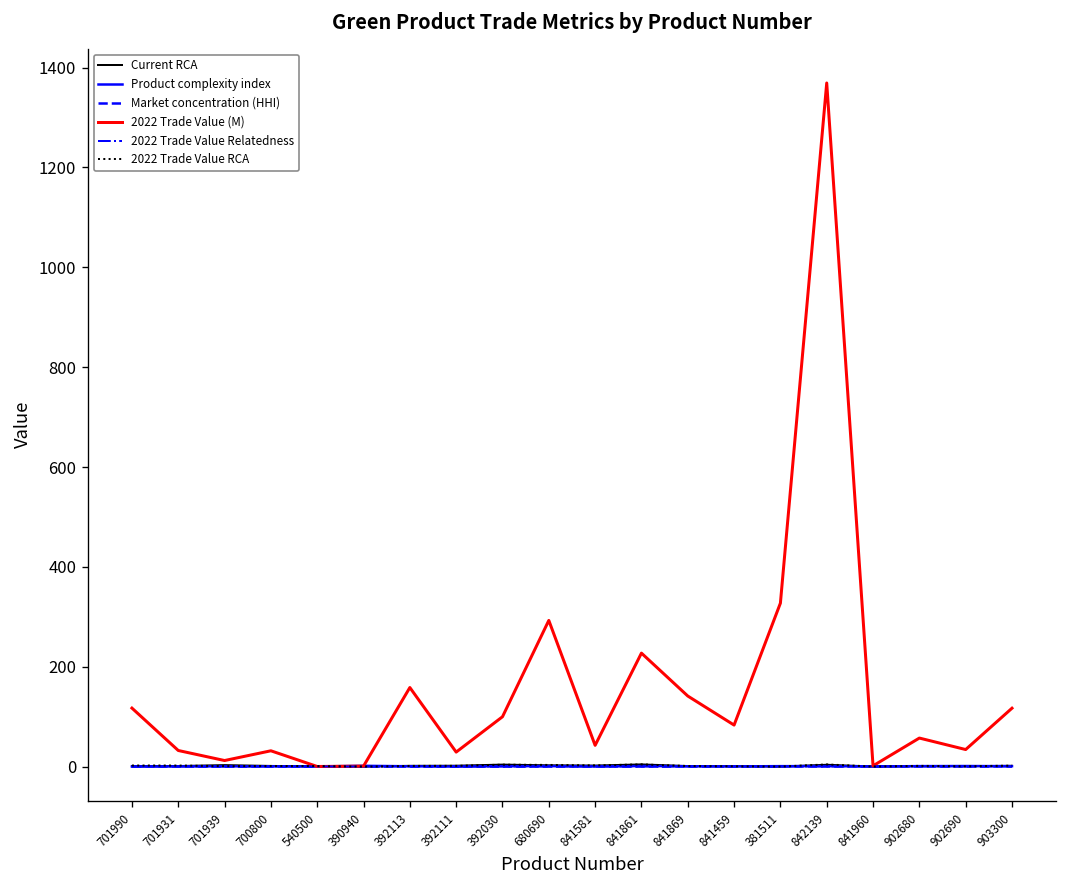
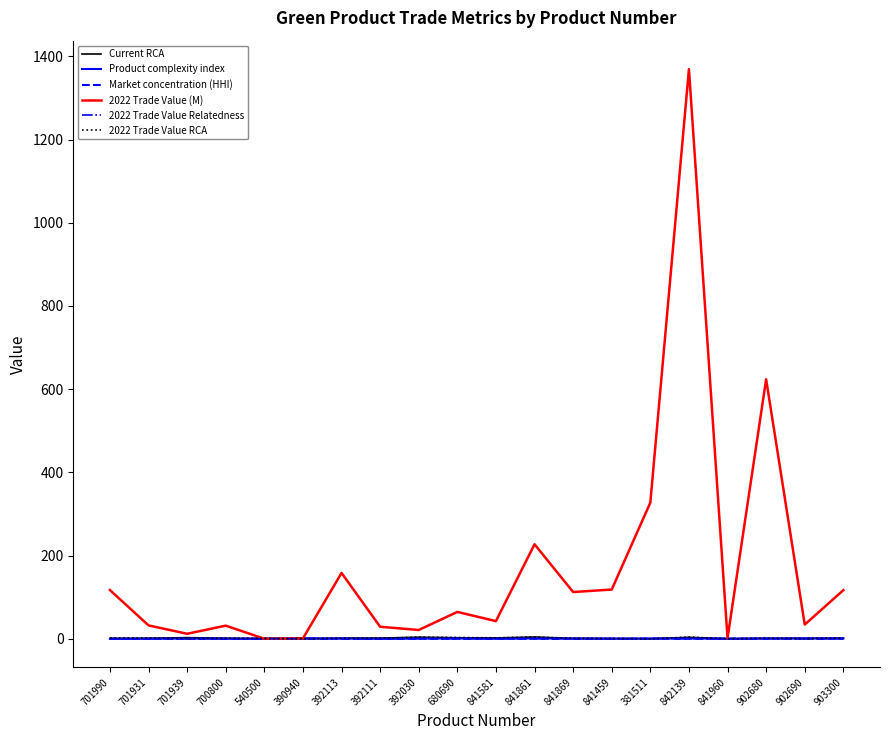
  {
    "2022 Trade Value (M)": {
      "701990": 120,
      "701931": 30,
      "701939": 10,
      "700800": 30,
      "392113": 160,
      "392111": 30,
-     "392030": 100,
-     "680690": 290,
+     "392030": 20,
+     "680690": 60,
      "841581": 40,
      "841861": 230,
-     "841869": 140,
-     "841459": 80,
+     "841869": 110,
+     "841459": 120,
      "381511": 330,
      "842139": 1370,
-     "902680": 60,
+     "902680": 620,
      "902690": 30,
      "903300": 120
    }
  }
